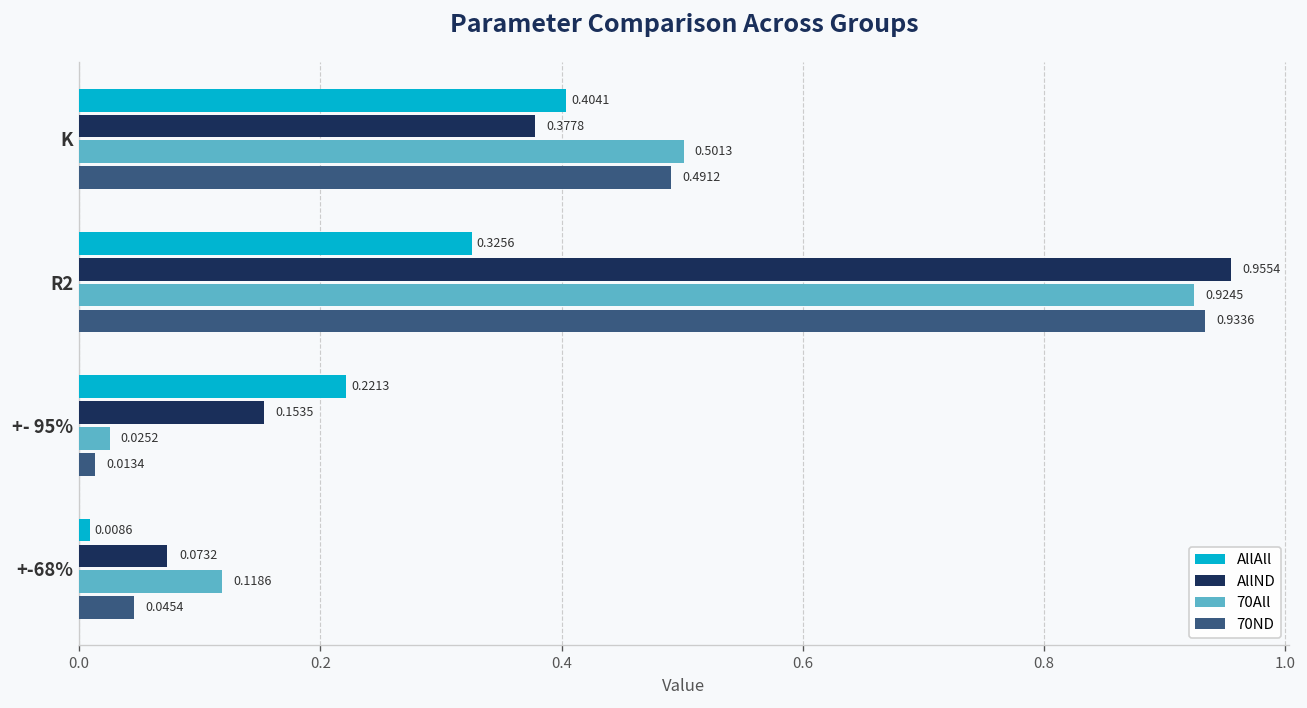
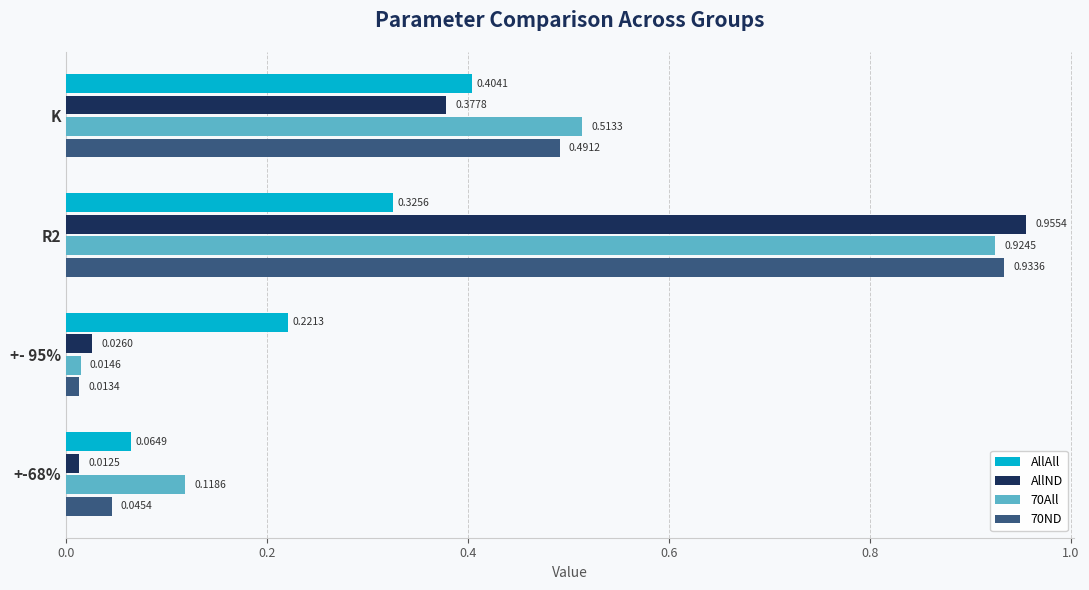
  {
    "AllAll": {
      "K": 0.4041,
      "R2": 0.3256,
      "+- 95%": 0.2213,
-     "+-68%": 0.0086
+     "+-68%": 0.0649
    },
    "AllND": {
      "K": 0.3778,
      "R2": 0.9554,
-     "+- 95%": 0.1535,
-     "+-68%": 0.0732
+     "+- 95%": 0.0260,
+     "+-68%": 0.0125
    },
    "70All": {
-     "K": 0.5013,
+     "K": 0.5133,
      "R2": 0.9245,
-     "+- 95%": 0.0252,
+     "+- 95%": 0.0146,
      "+-68%": 0.1186
    },
    "70ND": {
      "K": 0.4912,
      "R2": 0.9336,
      "+- 95%": 0.0134,
      "+-68%": 0.0454
    }
  }
